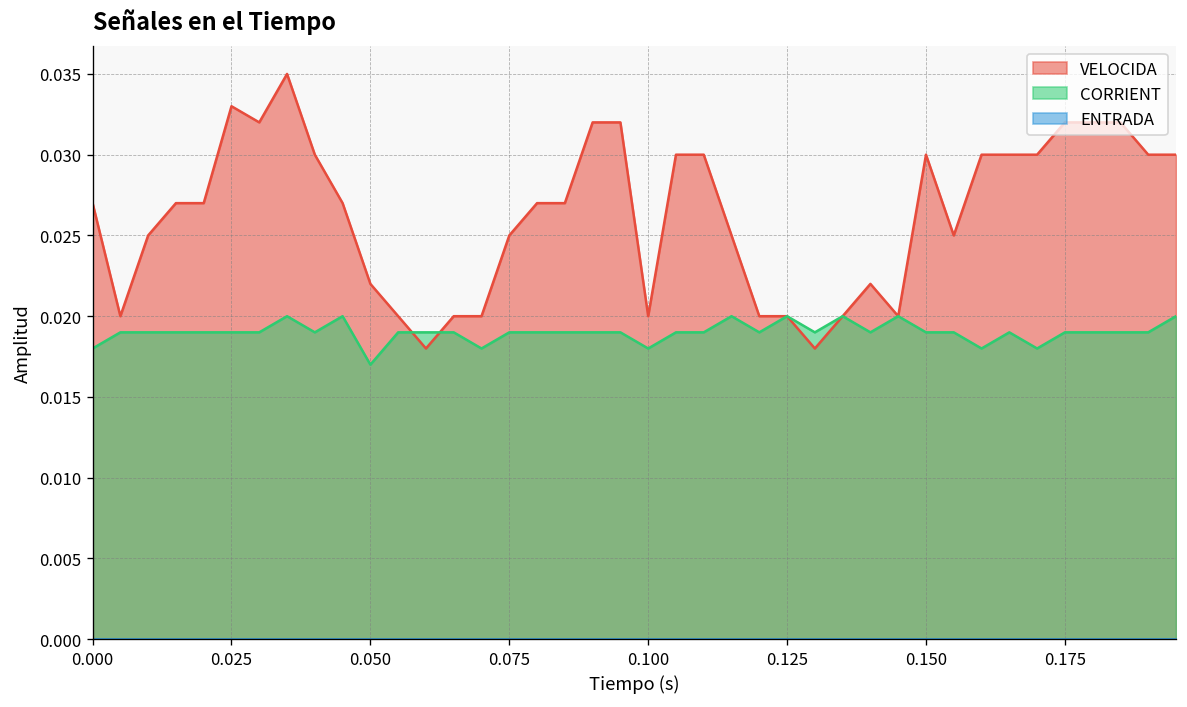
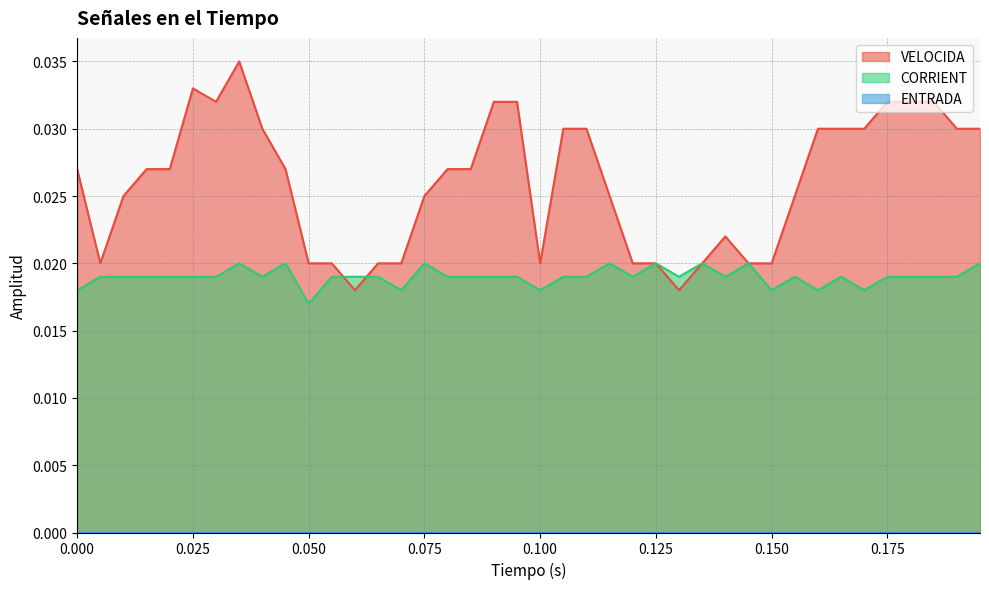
  {
    "VELOCIDA": {
      "0.000": 0.027,
      "0.025": 0.033,
-     "0.050": 0.022,
+     "0.050": 0.020,
      "0.075": 0.025,
      "0.100": 0.020,
-     "0.150": 0.03
+     "0.150": 0.02
    },
    "CORRIENT": {
      "0.000": 0.018,
      "0.025": 0.019,
      "0.050": 0.017,
-     "0.075": 0.019,
+     "0.075": 0.020,
      "0.100": 0.018,
-     "0.150": 0.019,
+     "0.150": 0.018,
      "0.175": 0.019
    },
    "ENTRADA": {
      "0.000": 0.000,
      "0.025": 0.000,
      "0.050": 0.000,
      "0.075": 0.000,
      "0.100": 0.000,
      "0.125": 0.000,
      "0.150": 0.000,
      "0.175": 0.000
    }
  }
